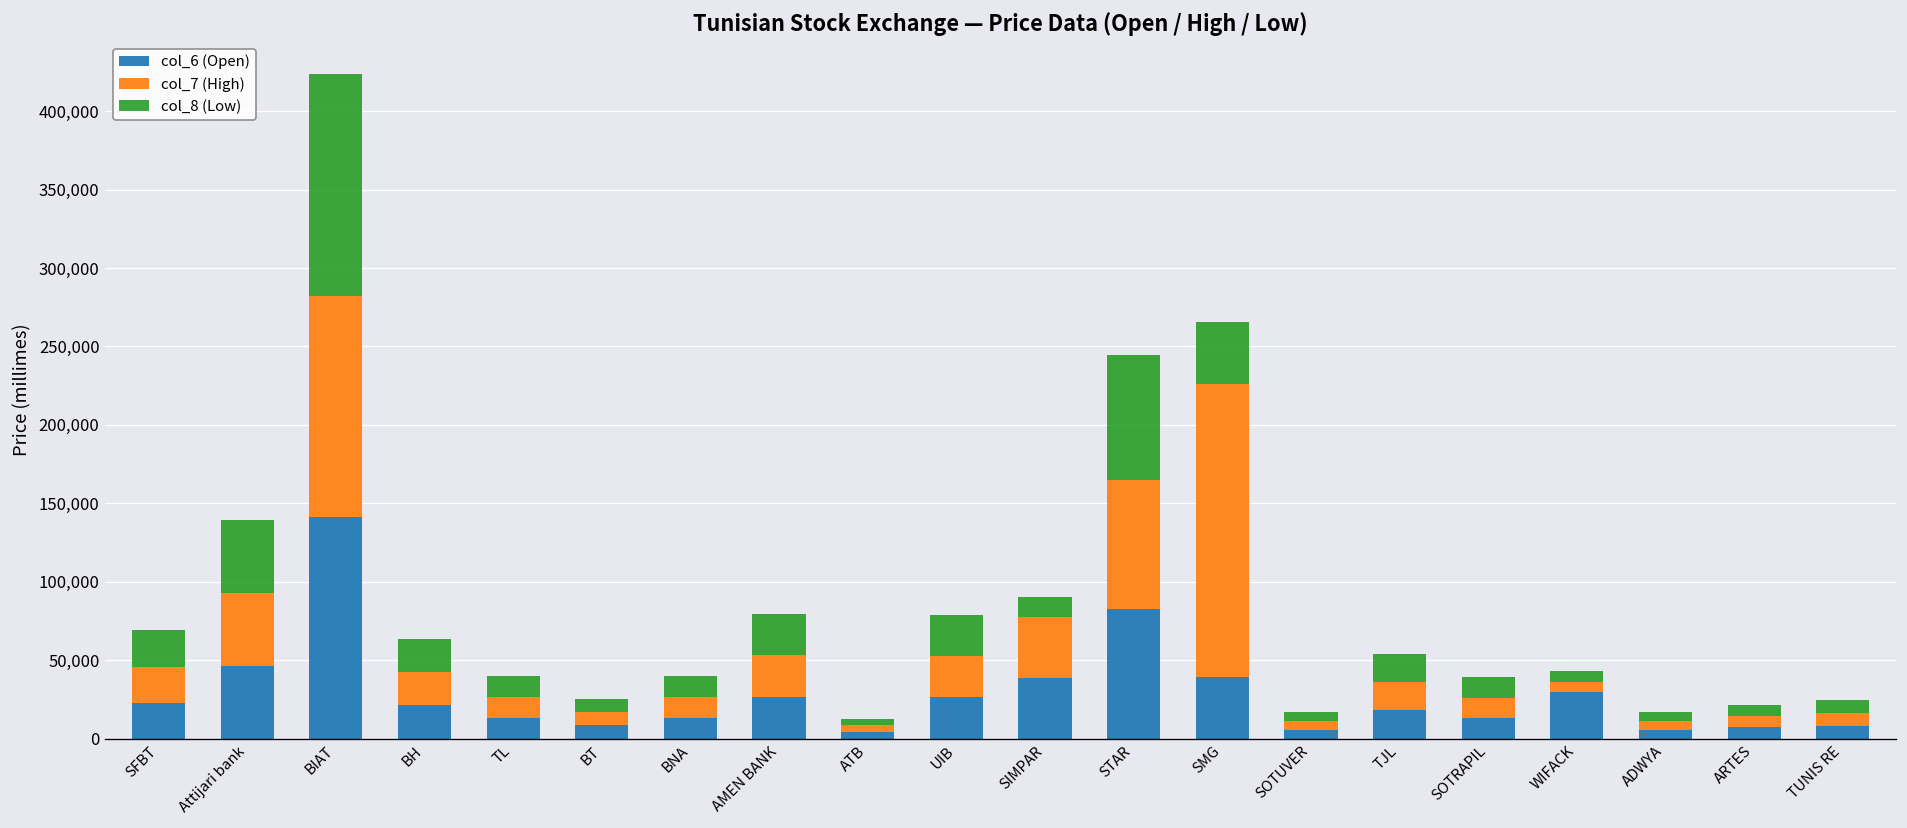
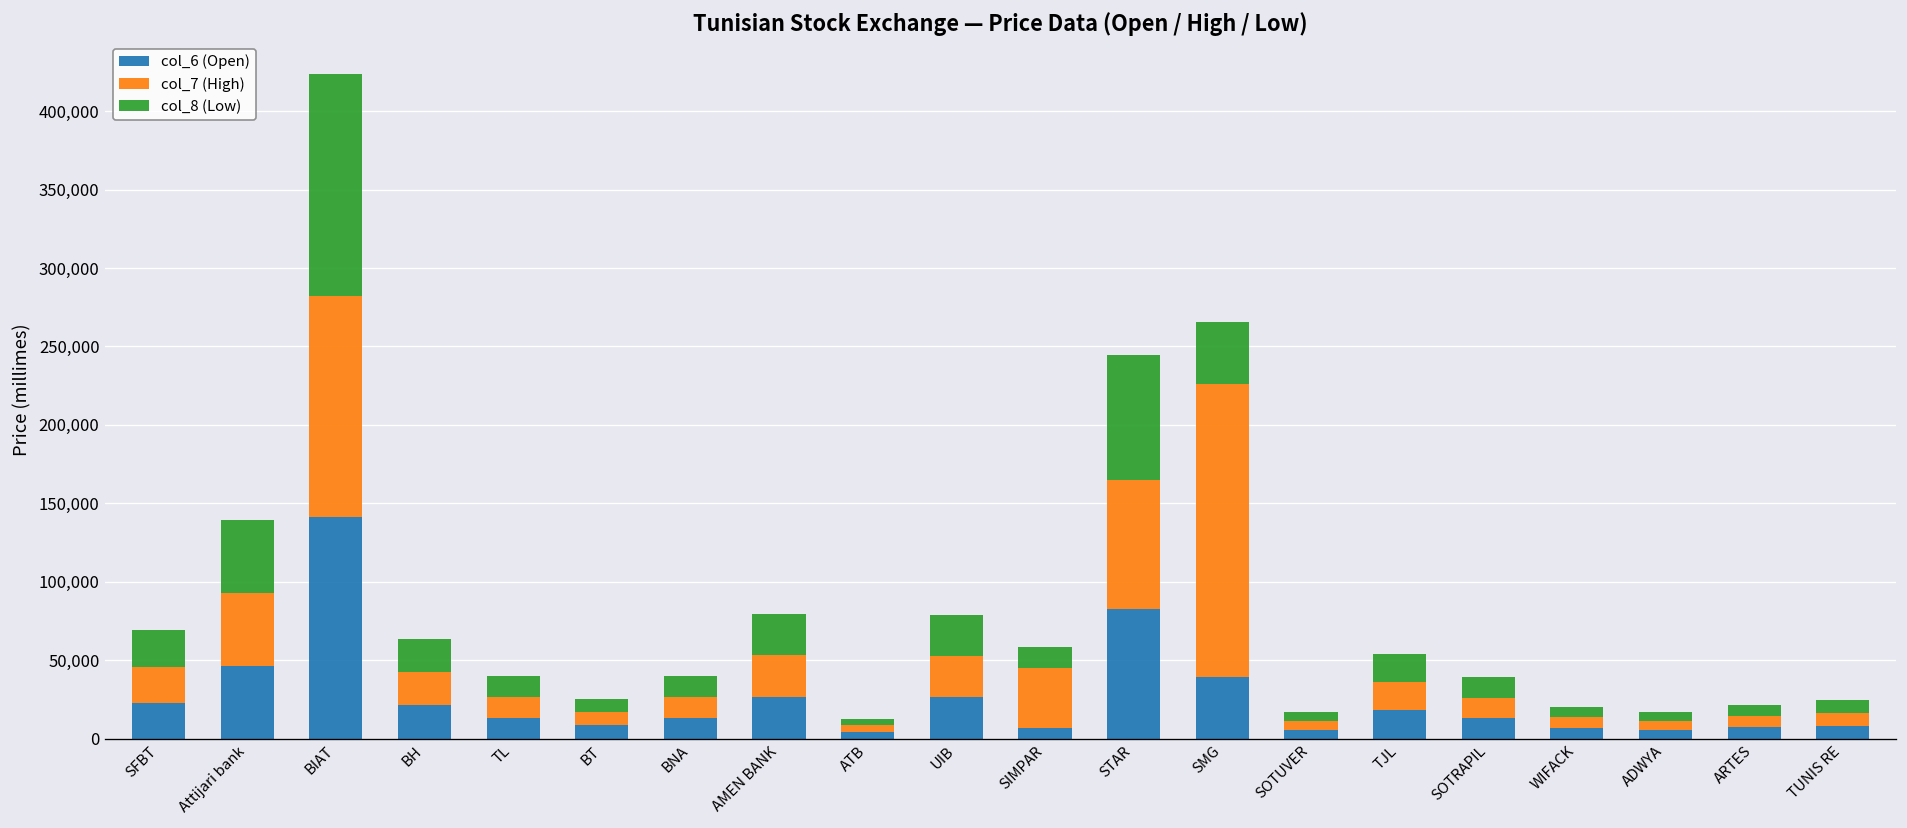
  {
    "col_6 (Open)": {
      "SFBT": "23,000",
      "Attijari bank": "46,000",
      "BIAT": "141,000",
      "BH": "21,000",
      "TL": "13,000",
      "BT": "8,000",
      "BNA": "13,000",
      "AMEN BANK": "26,000",
      "ATB": "4,000",
      "UIB": "26,000",
-     "SIMPAR": "39,000",
+     "SIMPAR": "6,000",
      "STAR": "82,000",
      "SMG": "40,000",
      "SOTUVER": "6,000",
      "TJL": "18,000",
      "SOTRAPIL": "13,000",
-     "WIFACK": "30,000",
+     "WIFACK": "7,000",
      "ADWYA": "6,000",
      "ARTES": "7,000",
      "TUNIS RE": "8,000"
    },
    "col_7 (High)": {
      "SFBT": "23,000",
      "Attijari bank": "46,000",
      "BIAT": "141,000",
      "BH": "21,000",
      "TL": "13,000",
      "BT": "8,000",
      "BNA": "13,000",
      "AMEN BANK": "26,000",
      "ATB": "4,000",
      "UIB": "26,000",
      "SIMPAR": "39,000",
      "STAR": "82,000",
      "SMG": "187,000",
      "SOTUVER": "6,000",
      "TJL": "18,000",
      "SOTRAPIL": "13,000",
      "WIFACK": "7,000",
      "ADWYA": "6,000",
      "ARTES": "7,000",
      "TUNIS RE": "8,000"
    },
    "col_8 (Low)": {
      "SFBT": "23,000",
      "Attijari bank": "46,000",
      "BIAT": "141,000",
      "BH": "21,000",
      "TL": "13,000",
      "BT": "8,000",
      "BNA": "13,000",
      "AMEN BANK": "27,000",
      "ATB": "4,000",
      "UIB": "26,000",
      "SIMPAR": "13,000",
      "STAR": "80,000",
      "SMG": "40,000",
      "SOTUVER": "6,000",
      "TJL": "18,000",
      "SOTRAPIL": "13,000",
      "WIFACK": "7,000",
      "ADWYA": "6,000",
      "ARTES": "7,000",
      "TUNIS RE": "8,000"
    }
  }
